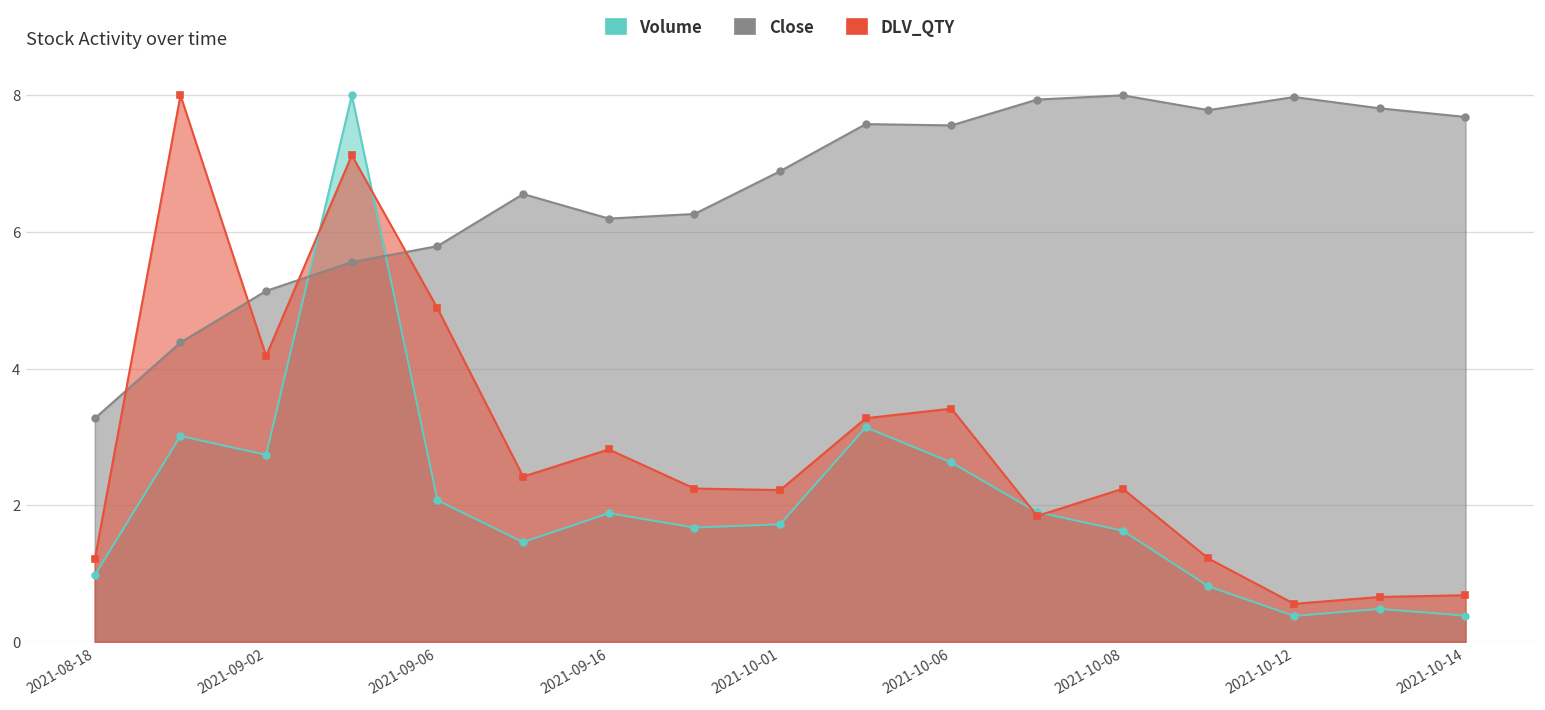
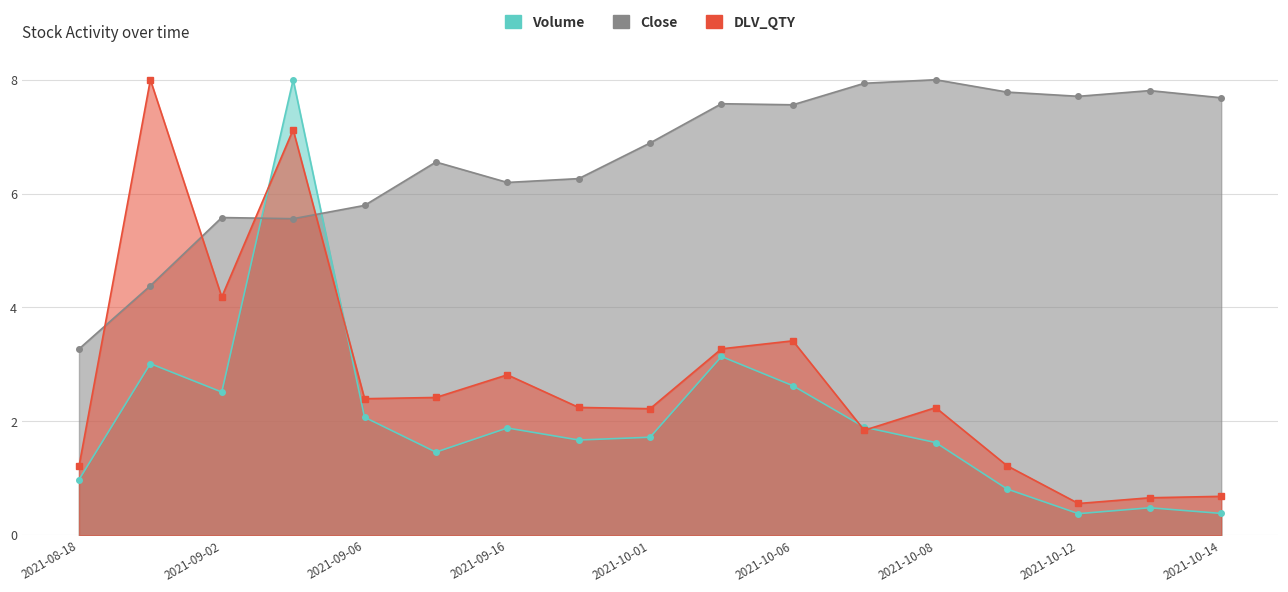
  {
    "Volume": {
      "2021-08-18": 1.0,
-     "2021-09-02": 2.7,
+     "2021-09-02": 2.5,
      "2021-09-06": 2.1,
      "2021-09-16": 1.9,
      "2021-10-01": 1.7,
      "2021-10-06": 2.6,
      "2021-10-08": 1.6,
      "2021-10-12": 0.4,
      "2021-10-14": 0.4
    },
    "Close": {
      "2021-08-18": 3.3,
-     "2021-09-02": 5.1,
+     "2021-09-02": 5.6,
      "2021-09-06": 5.8,
      "2021-09-16": 6.2,
      "2021-10-01": 6.9,
      "2021-10-06": 7.6,
      "2021-10-08": 8.0,
-     "2021-10-12": 8.0,
+     "2021-10-12": 7.7,
      "2021-10-14": 7.7
    },
    "DLV_QTY": {
      "2021-08-18": 1.2,
      "2021-09-02": 4.2,
-     "2021-09-06": 4.9,
+     "2021-09-06": 2.4,
      "2021-09-16": 2.8,
      "2021-10-01": 2.2,
      "2021-10-06": 3.4,
      "2021-10-08": 2.2,
      "2021-10-12": 0.6,
      "2021-10-14": 0.7
    }
  }
